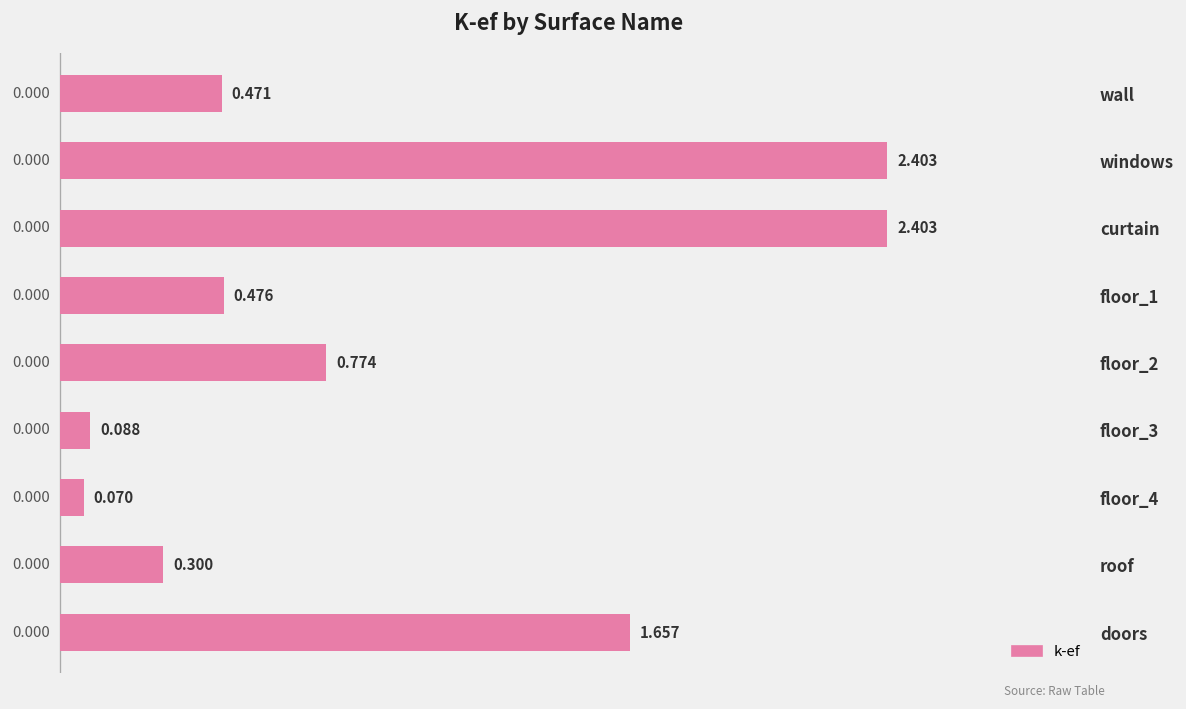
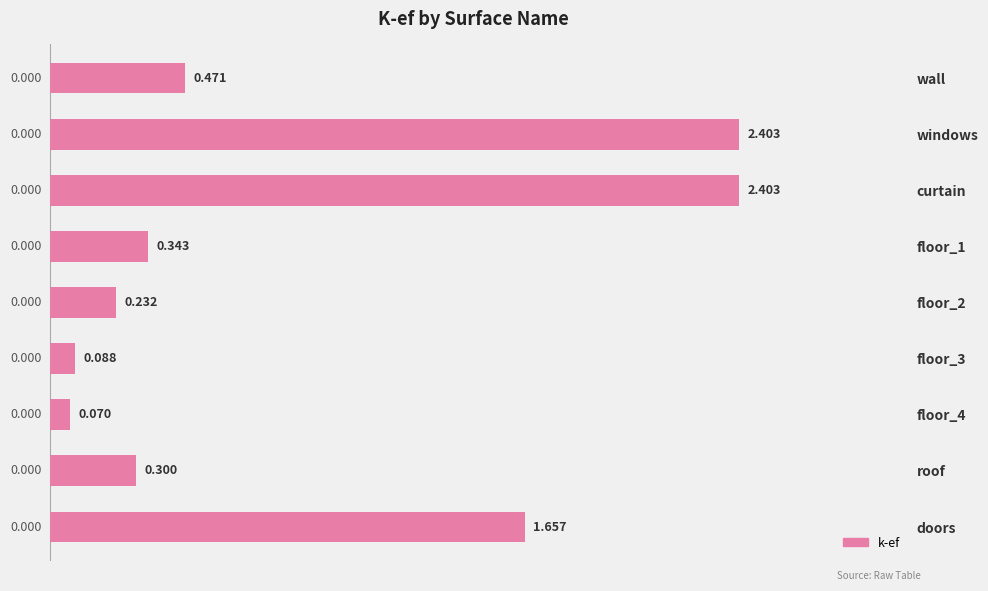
  {
    "wall": 0.471,
    "windows": 2.403,
    "curtain": 2.403,
-   "floor_1": 0.476,
-   "floor_2": 0.774,
+   "floor_1": 0.343,
+   "floor_2": 0.232,
    "floor_3": 0.088,
    "floor_4": 0.070,
    "roof": 0.300,
    "doors": 1.657
  }
